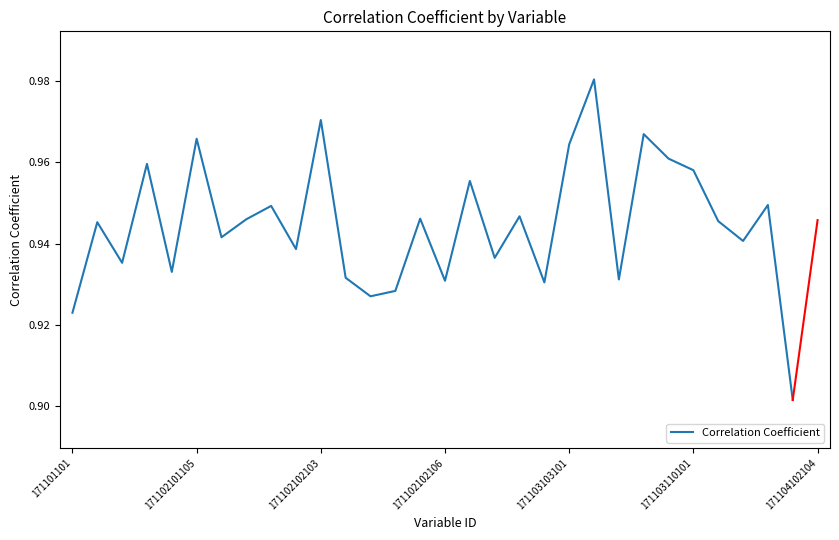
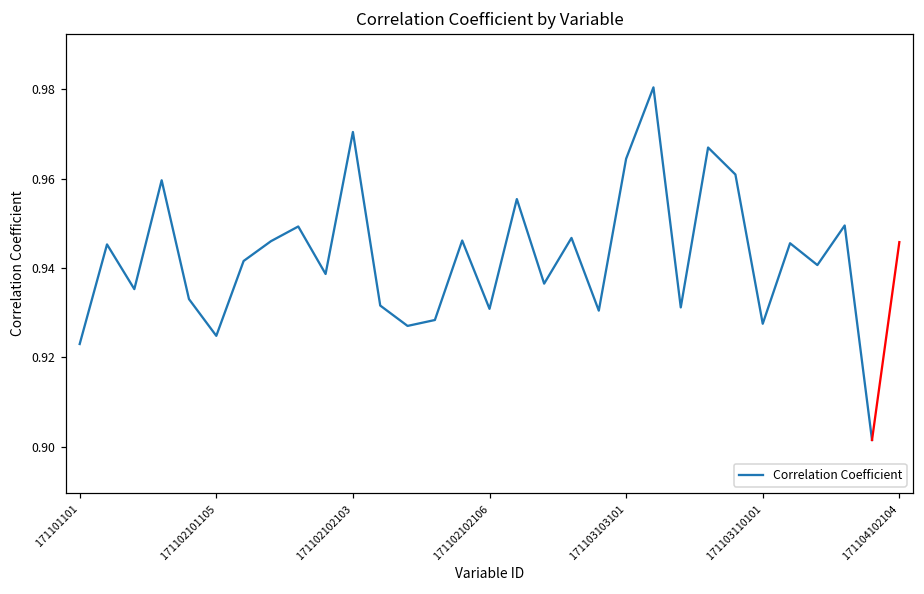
  {
    "Correlation Coefficient": {
      "171101101": 0.923,
-     "171102101105": 0.966,
+     "171102101105": 0.925,
      "171102102103": 0.970,
      "171102102106": 0.931,
      "171103103101": 0.964,
-     "171103110101": 0.958
+     "171103110101": 0.928
    }
  }
